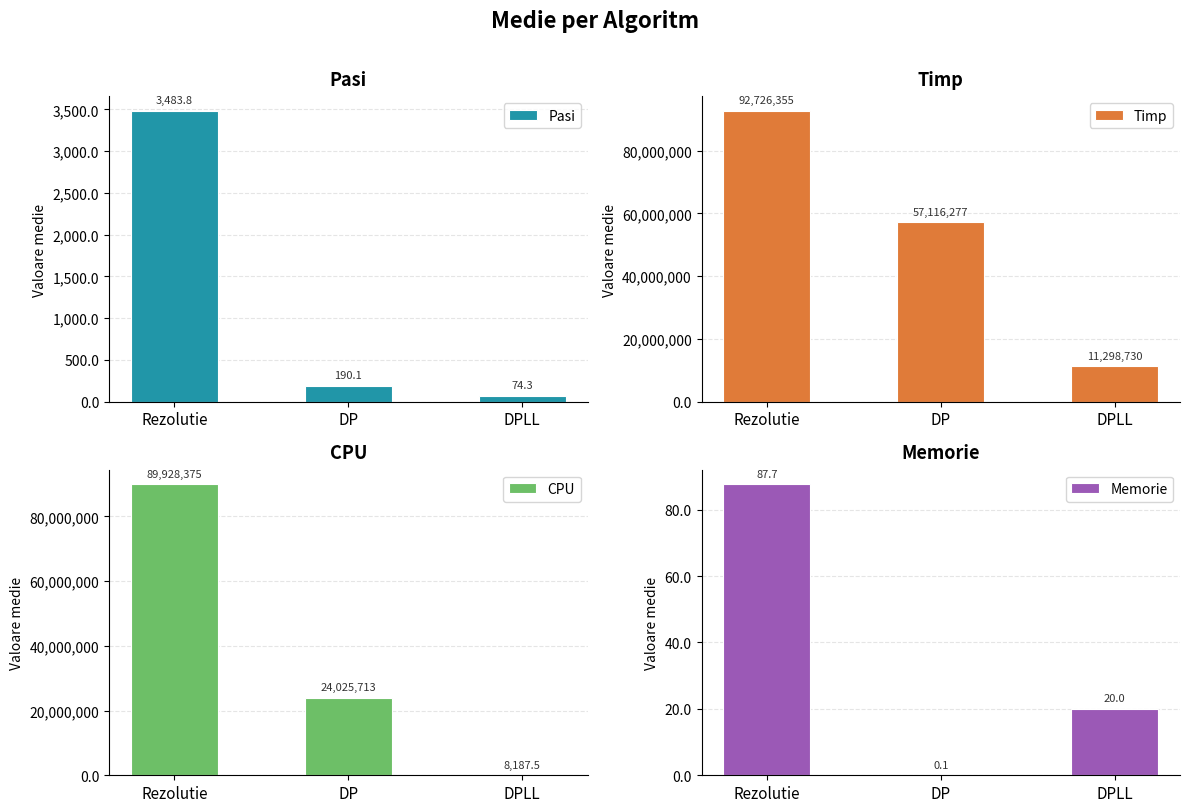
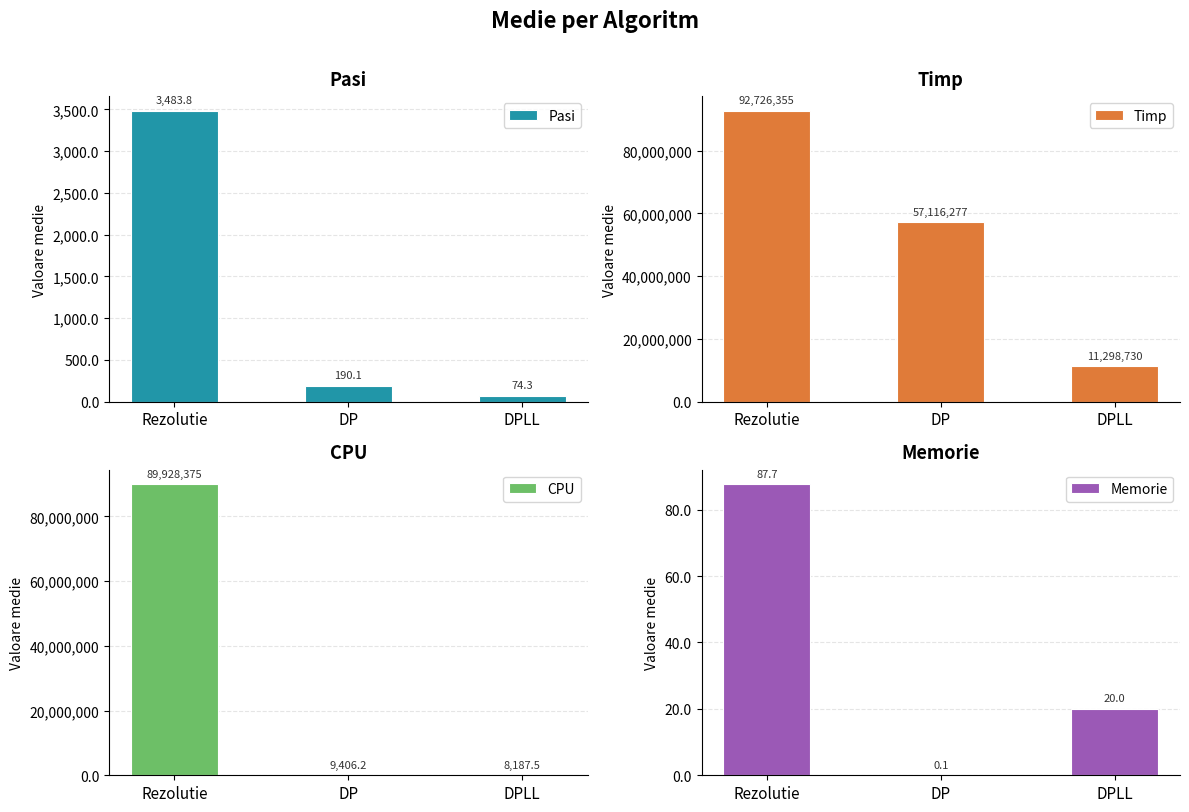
  {
    "Pasi": {
      "Rezolutie": "3,483.8",
      "DP": "190.1",
      "DPLL": "74.3"
    },
    "Timp": {
      "Rezolutie": "92,726,355",
      "DP": "57,116,277",
      "DPLL": "11,298,730"
    },
    "CPU": {
      "Rezolutie": "89,928,375",
-     "DP": "24,025,713",
+     "DP": "9,406.2",
      "DPLL": "8,187.5"
    },
    "Memorie": {
      "Rezolutie": "87.7",
      "DP": "0.1",
      "DPLL": "20.0"
    }
  }
